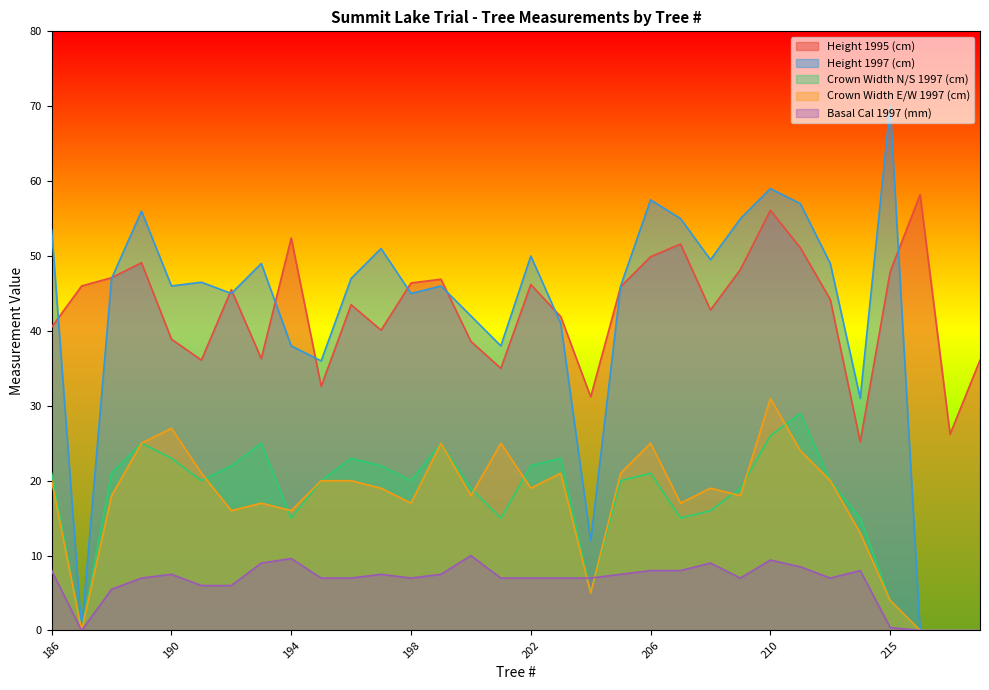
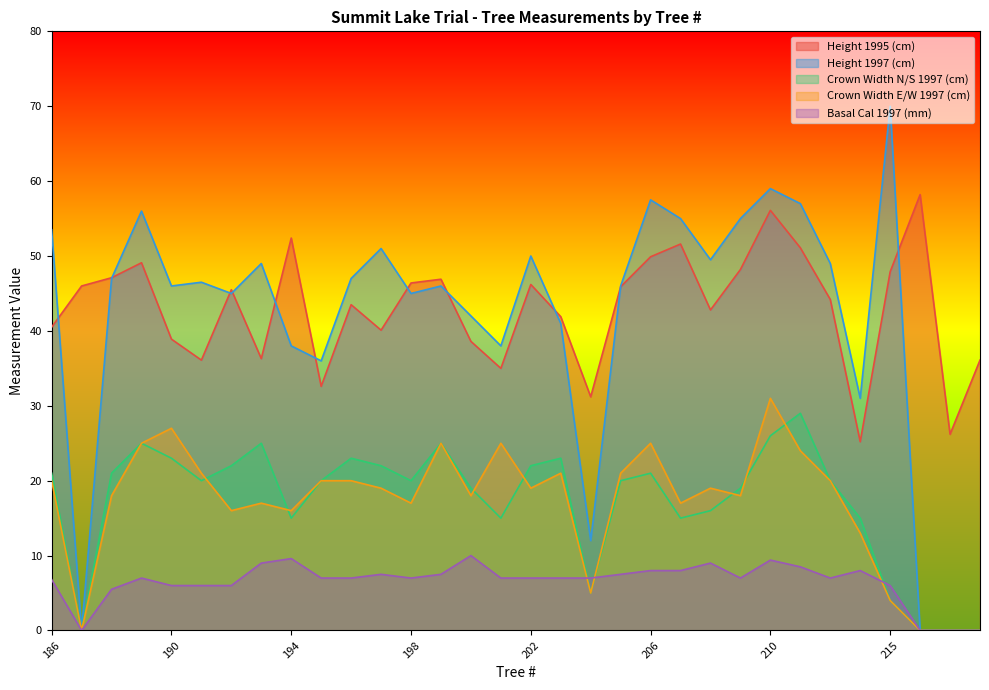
  {
    "Height 1997 (cm)": {
      "186": 54,
      "190": 46,
      "194": 38,
      "198": 45,
      "202": 50,
      "206": 58,
      "210": 59
    },
    "Crown Width N/S 1997 (cm)": {
      "186": 21,
      "190": 23,
      "194": 15,
      "198": 20,
      "202": 22,
      "206": 21,
      "210": 26
    },
    "Basal Cal 1997 (mm)": {
-     "186": 8,
-     "190": 8,
+     "186": 7,
+     "190": 6,
      "194": 10,
      "198": 7,
      "202": 7,
      "206": 8,
      "210": 9,
-     "215": 0
+     "215": 6
    }
  }
